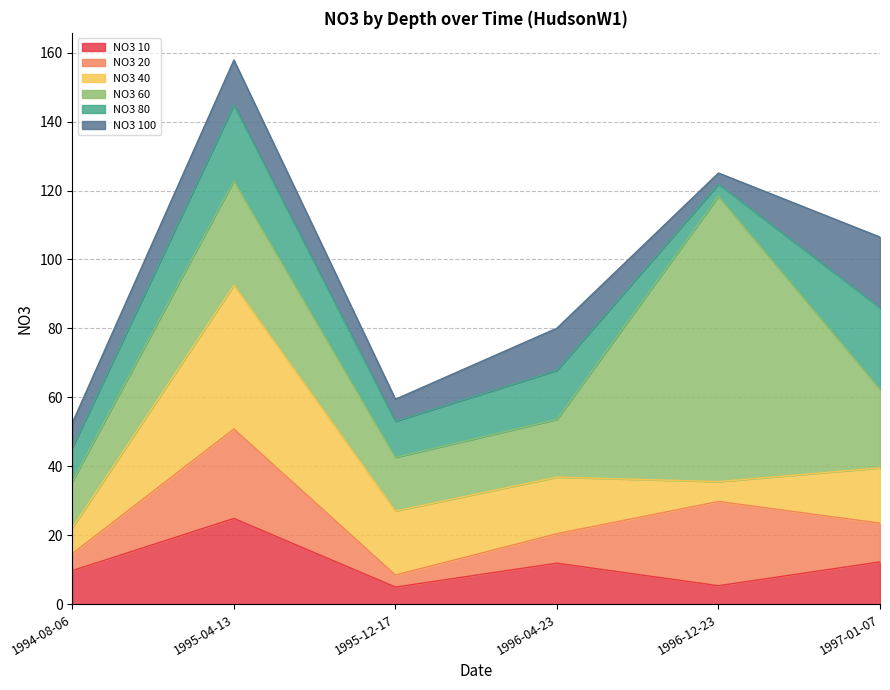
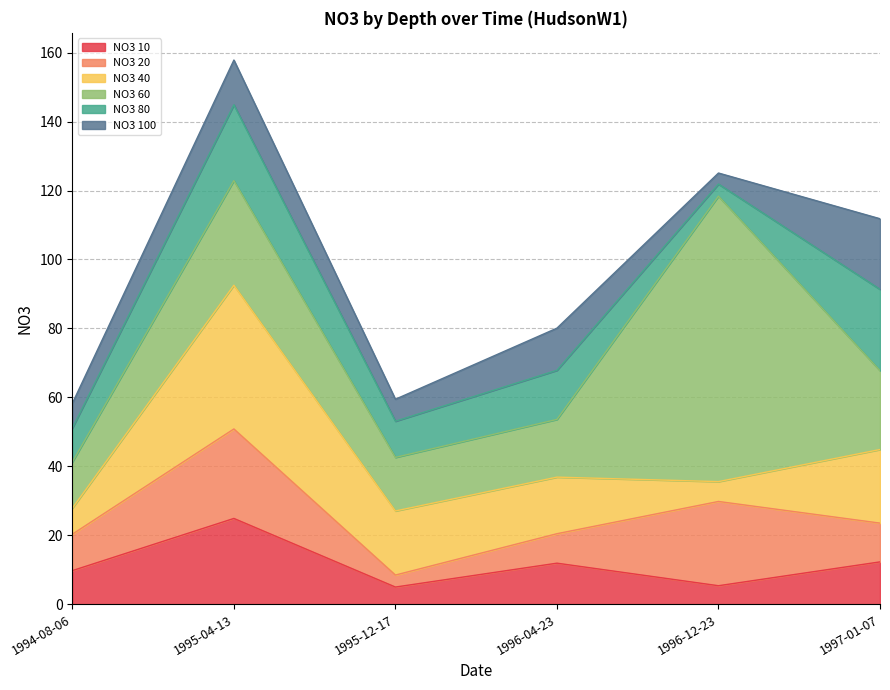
  {
    "NO3 10": {
      "1994-08-06": 10,
      "1995-04-13": 25,
      "1995-12-17": 5,
      "1996-04-23": 12,
      "1996-12-23": 5,
      "1997-01-07": 12
    },
    "NO3 20": {
-     "1994-08-06": 5,
+     "1994-08-06": 11,
      "1995-04-13": 26,
      "1995-12-17": 3,
      "1996-04-23": 9,
      "1996-12-23": 24,
      "1997-01-07": 11
    },
    "NO3 40": {
      "1994-08-06": 8,
      "1995-04-13": 42,
      "1995-12-17": 19,
      "1996-04-23": 16,
      "1996-12-23": 6,
-     "1997-01-07": 16
+     "1997-01-07": 21
    },
    "NO3 60": {
      "1994-08-06": 13,
      "1995-04-13": 30,
      "1995-12-17": 16,
      "1996-04-23": 17,
      "1996-12-23": 83,
      "1997-01-07": 23
    }
  }
